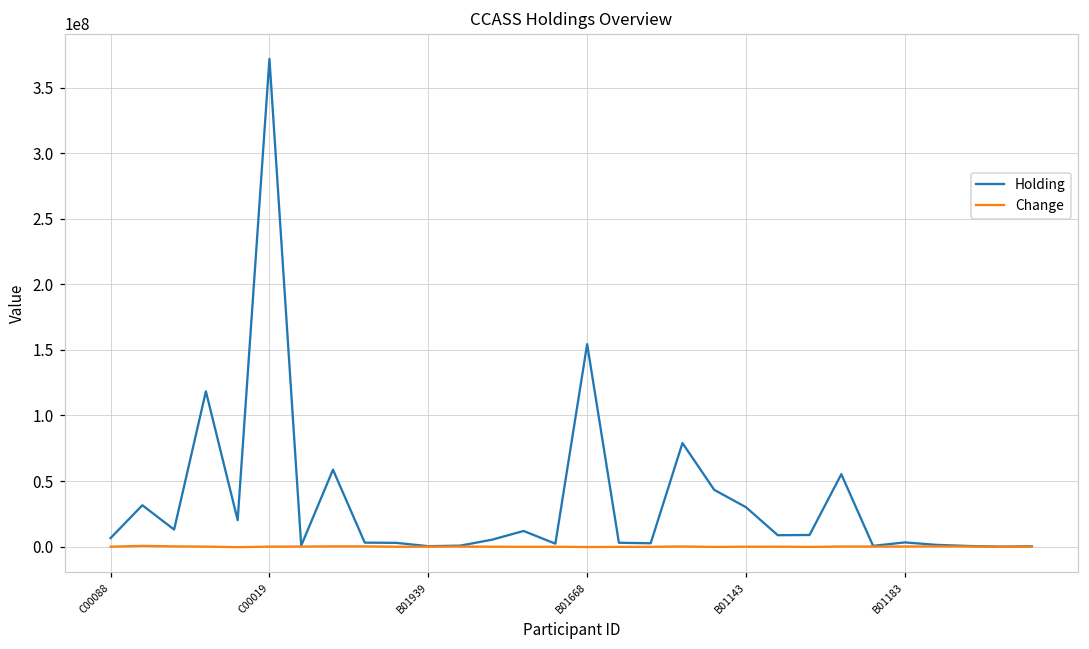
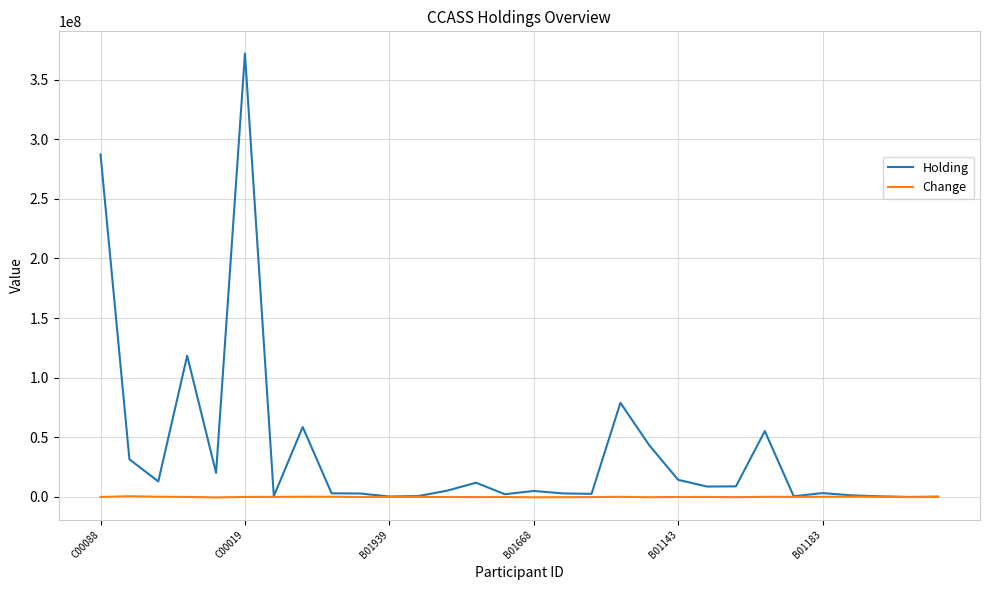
  {
    "Holding": {
-     "C00088": 7000000,
+     "C00088": 287000000,
      "C00019": 372000000,
-     "B01668": 154000000,
-     "B01143": 30000000,
+     "B01668": 5000000,
+     "B01143": 14000000,
      "B01183": 3000000
    },
    "Change": {
      "C00088": 0,
      "C00019": 0,
      "B01668": 0,
      "B01143": 0,
      "B01183": 0
    }
  }
